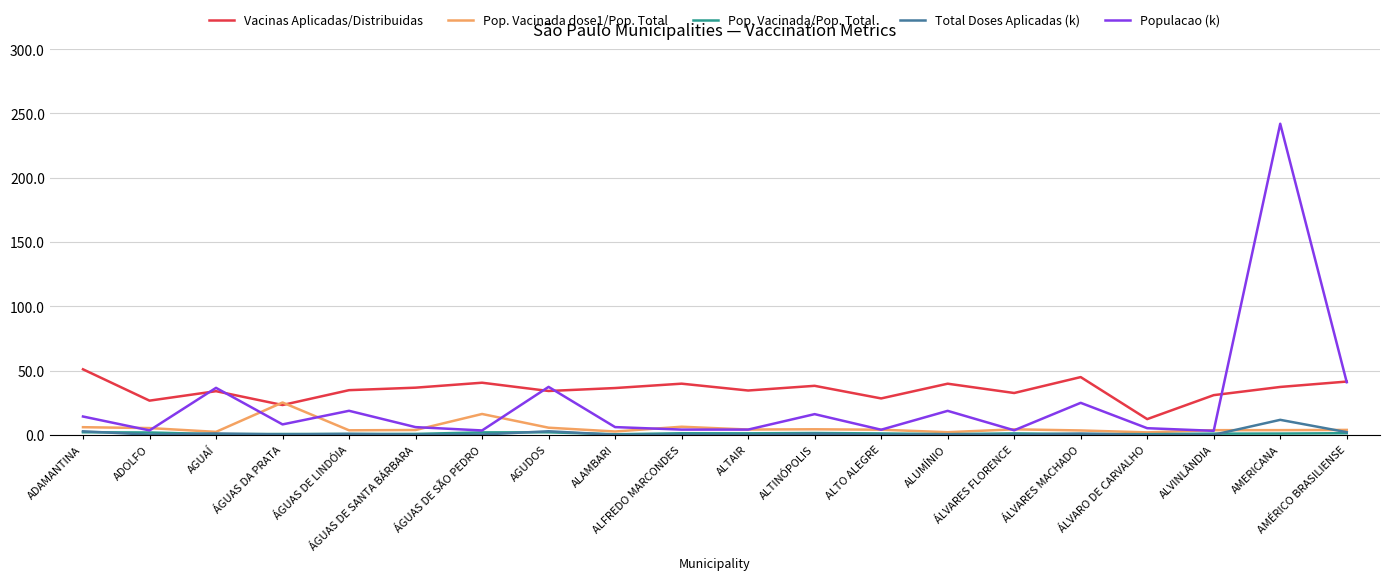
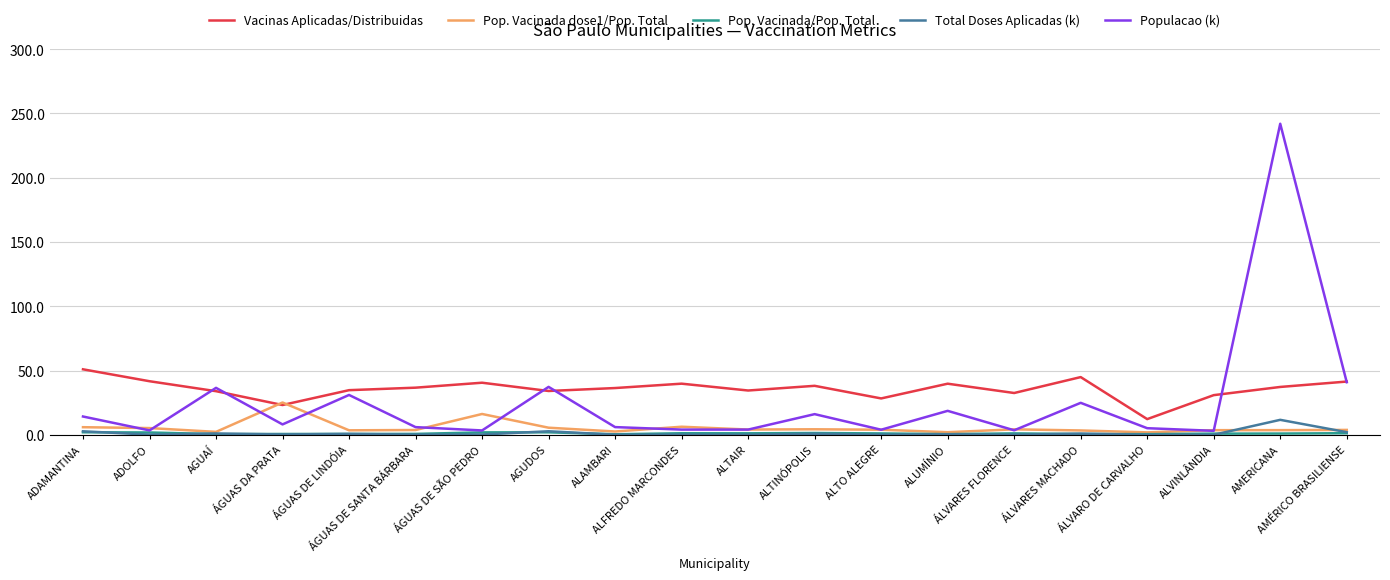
  {
    "Vacinas Aplicadas/Distribuidas": {
      "ADAMANTINA": 51,
-     "ADOLFO": 27,
+     "ADOLFO": 42,
      "AGUAÍ": 34,
      "ÁGUAS DE LINDÓIA": 35,
      "ÁGUAS DE SANTA BÁRBARA": 37,
      "ÁGUAS DE SÃO PEDRO": 41,
      "AGUDOS": 34,
      "ALAMBARI": 37,
      "ALFREDO MARCONDES": 40,
      "ALTAIR": 35,
      "ALTINÓPOLIS": 38,
      "ALTO ALEGRE": 28,
      "ALUMÍNIO": 40,
      "ÁLVARES FLORENCE": 33,
      "ÁLVARES MACHADO": 45,
      "ÁLVARO DE CARVALHO": 12,
      "ALVINLÂNDIA": 31,
      "AMERICANA": 37
    },
    "Pop. Vacinada dose1/Pop. Total": {
      "ADAMANTINA": 6,
      "ÁGUAS DE LINDÓIA": 4,
      "ÁGUAS DE SANTA BÁRBARA": 4,
      "ÁGUAS DE SÃO PEDRO": 16,
      "AGUDOS": 6,
      "ALAMBARI": 3,
      "ALFREDO MARCONDES": 6,
      "ALTINÓPOLIS": 4,
      "ÁLVARES MACHADO": 4,
      "AMERICANA": 4
    },
    "Populacao (k)": {
      "ADAMANTINA": 14,
      "AGUAÍ": 37,
      "ÁGUAS DA PRATA": 8,
-     "ÁGUAS DE LINDÓIA": 19,
+     "ÁGUAS DE LINDÓIA": 31,
      "ÁGUAS DE SANTA BÁRBARA": 6,
      "AGUDOS": 37,
      "ALAMBARI": 6,
      "ALFREDO MARCONDES": 4,
      "ALTINÓPOLIS": 16,
      "ALUMÍNIO": 19,
      "ÁLVARES MACHADO": 25,
      "ÁLVARO DE CARVALHO": 5,
      "AMERICANA": 242
    }
  }
